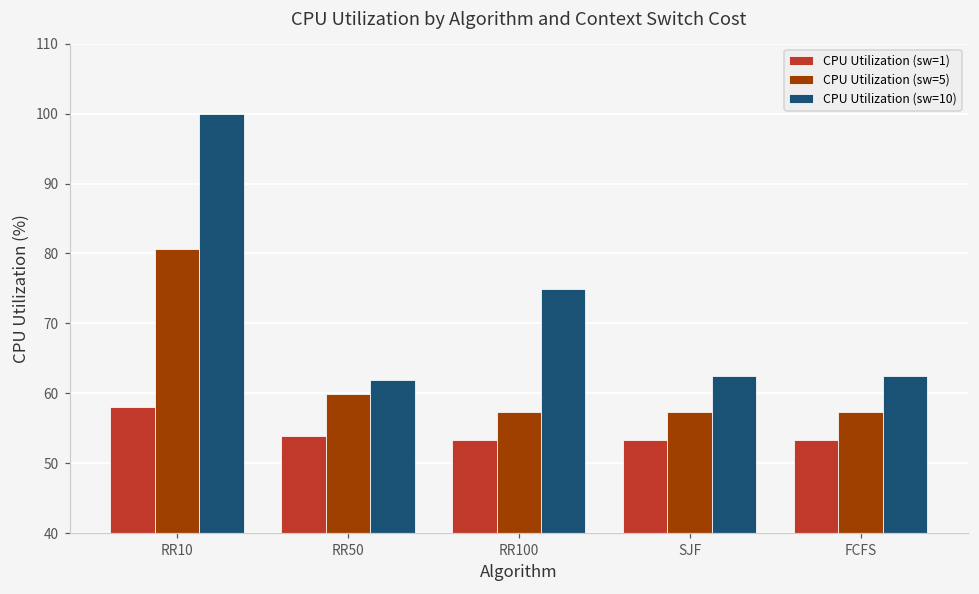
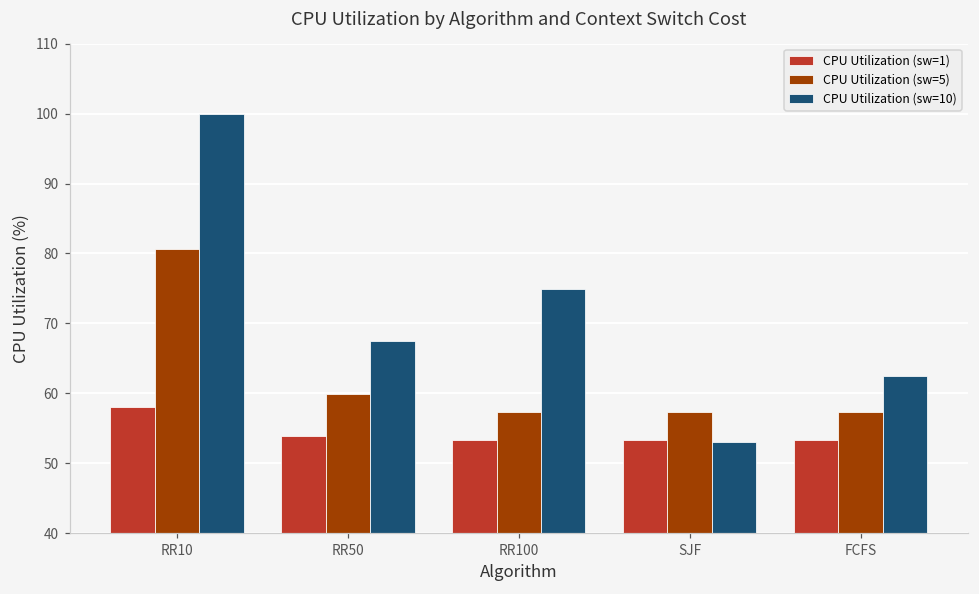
  {
    "CPU Utilization (sw=10)": {
      "RR10": 100,
-     "RR50": 62,
+     "RR50": 68,
      "RR100": 75,
-     "SJF": 62,
+     "SJF": 53,
      "FCFS": 62
    }
  }
